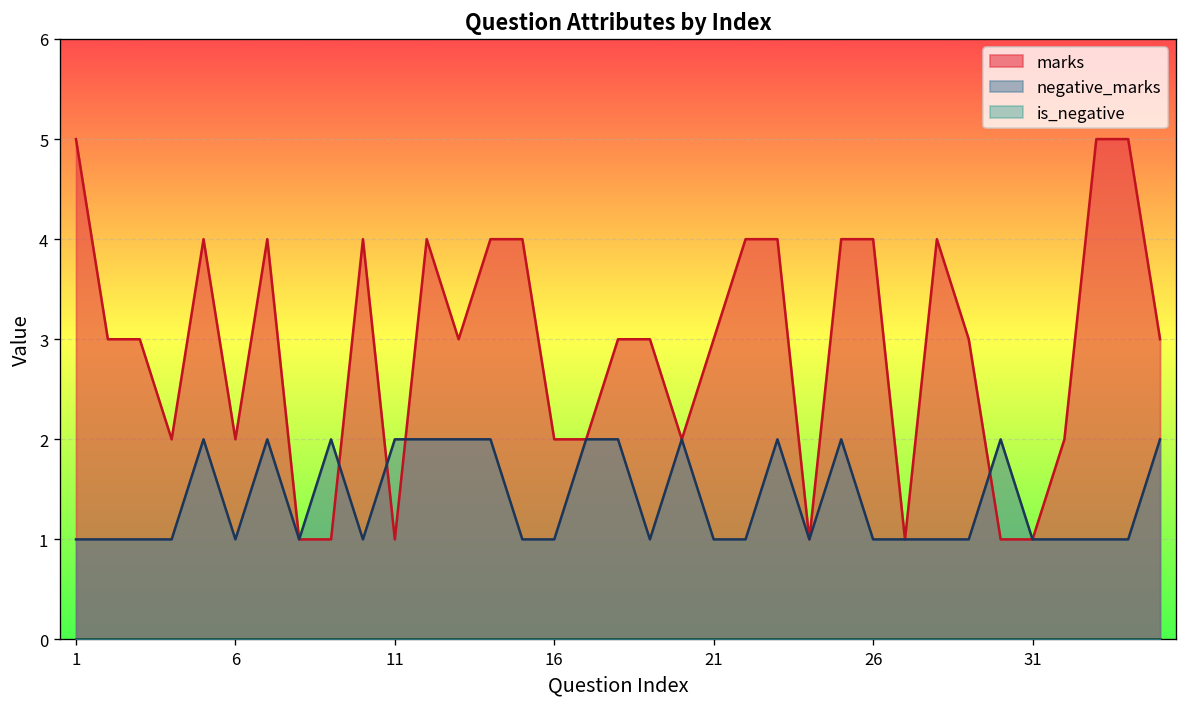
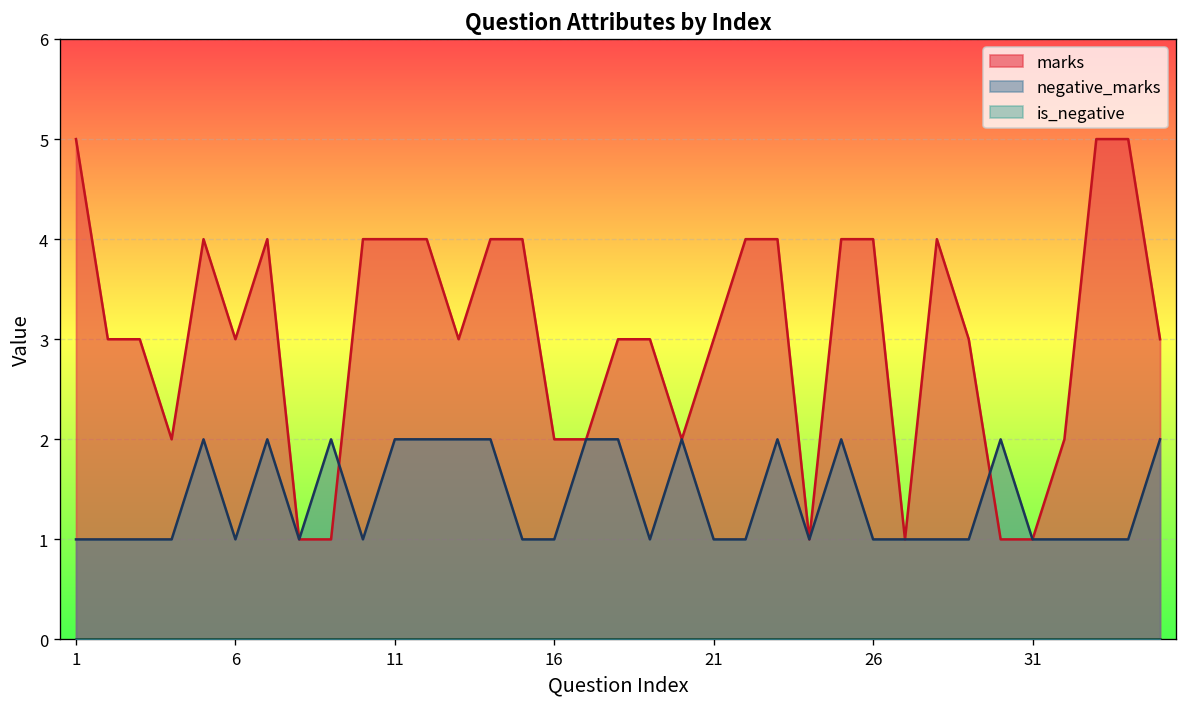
  {
    "marks": {
      "1": 5,
-     "6": 2,
-     "11": 1,
+     "6": 3,
+     "11": 4,
      "16": 2,
      "21": 3,
      "26": 4
    }
  }
